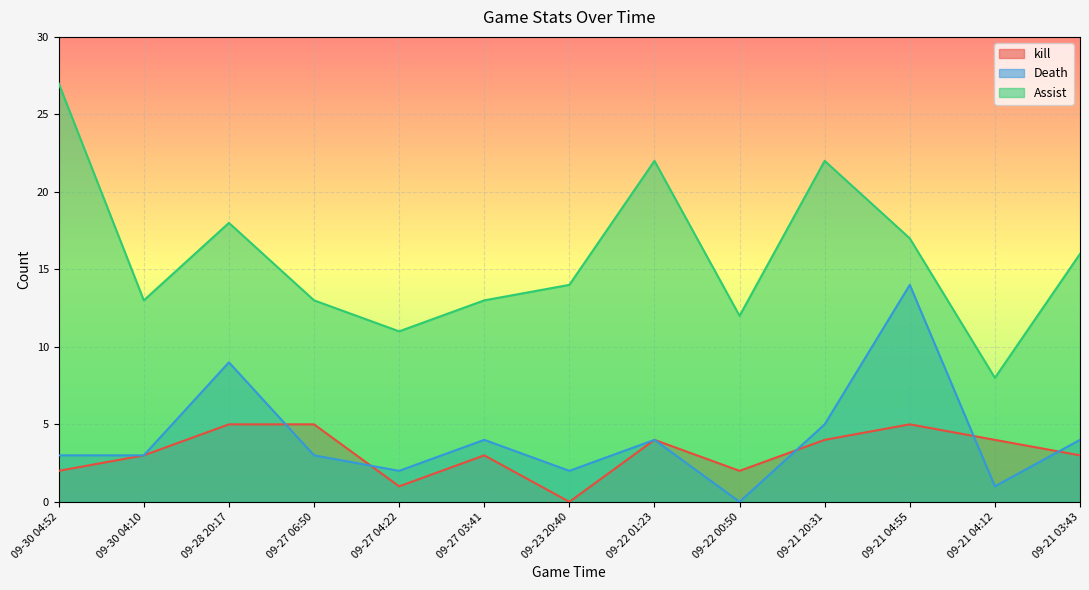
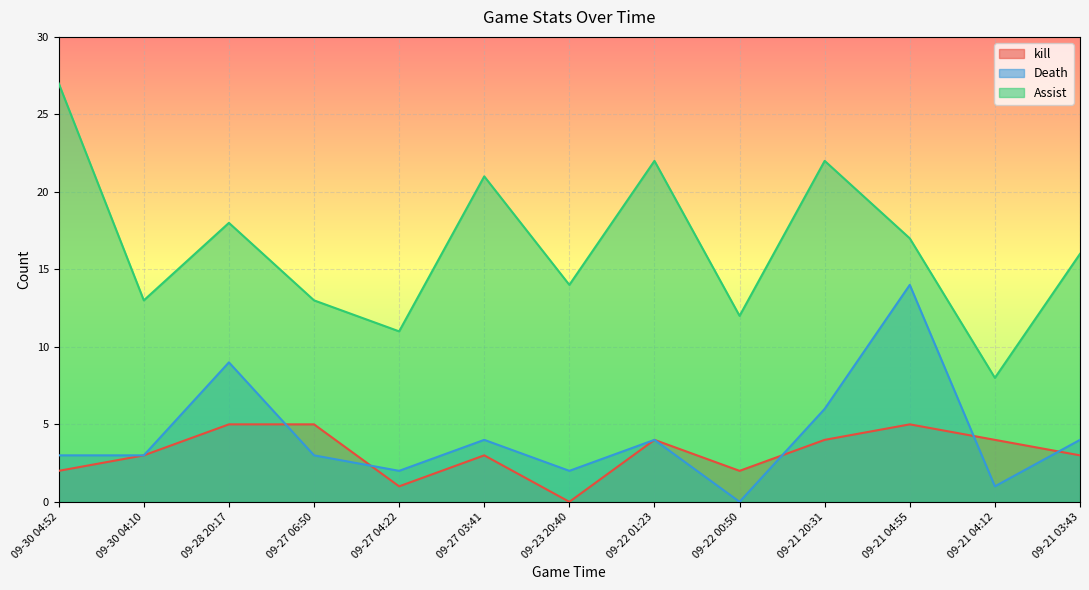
  {
    "kill": {
      "09-30 04:52": 2,
      "09-28 20:17": 5,
      "09-27 06:50": 5,
      "09-27 04:22": 1,
      "09-27 03:41": 3,
      "09-23 20:40": 0,
      "09-22 00:50": 2,
      "09-21 20:31": 4,
      "09-21 04:55": 5,
      "09-21 04:12": 4,
      "09-21 03:43": 3
    },
    "Death": {
      "09-30 04:52": 3,
      "09-28 20:17": 9,
      "09-27 06:50": 3,
      "09-27 04:22": 2,
      "09-27 03:41": 4,
      "09-23 20:40": 2,
      "09-22 00:50": 0,
-     "09-21 20:31": 5,
+     "09-21 20:31": 6,
      "09-21 04:55": 14,
      "09-21 04:12": 1,
      "09-21 03:43": 4
    },
    "Assist": {
      "09-30 04:52": 27,
      "09-30 04:10": 13,
      "09-28 20:17": 18,
      "09-27 06:50": 13,
      "09-27 04:22": 11,
-     "09-27 03:41": 13,
+     "09-27 03:41": 21,
      "09-23 20:40": 14,
      "09-22 01:23": 22,
      "09-22 00:50": 12,
      "09-21 20:31": 22,
      "09-21 04:55": 17,
      "09-21 04:12": 8,
      "09-21 03:43": 16
    }
  }
